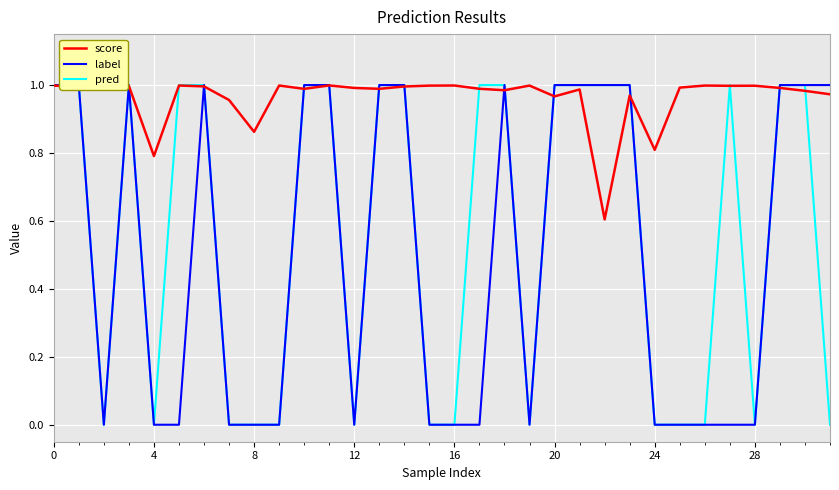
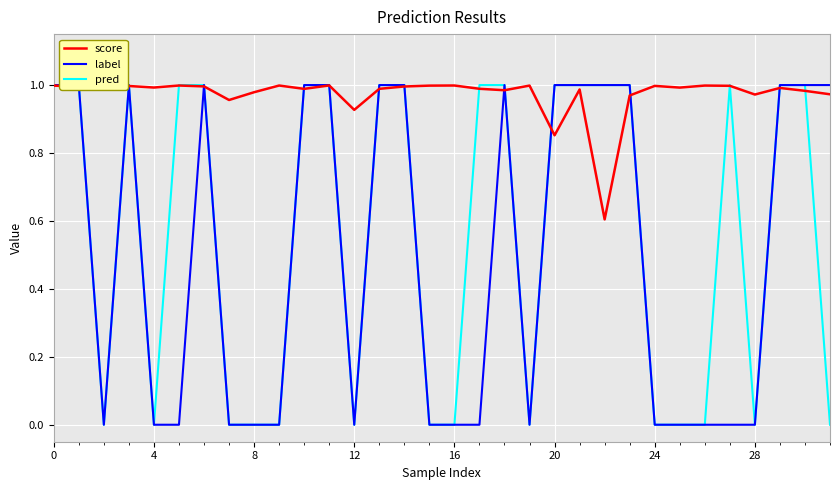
  {
    "score": {
-     "4": 0.79,
-     "8": 0.86,
-     "12": 0.99,
+     "4": 0.99,
+     "8": 0.98,
+     "12": 0.93,
      "16": 1.00,
-     "20": 0.97,
-     "24": 0.81,
-     "28": 1.00
+     "20": 0.85,
+     "24": 1.00,
+     "28": 0.97
    }
  }
